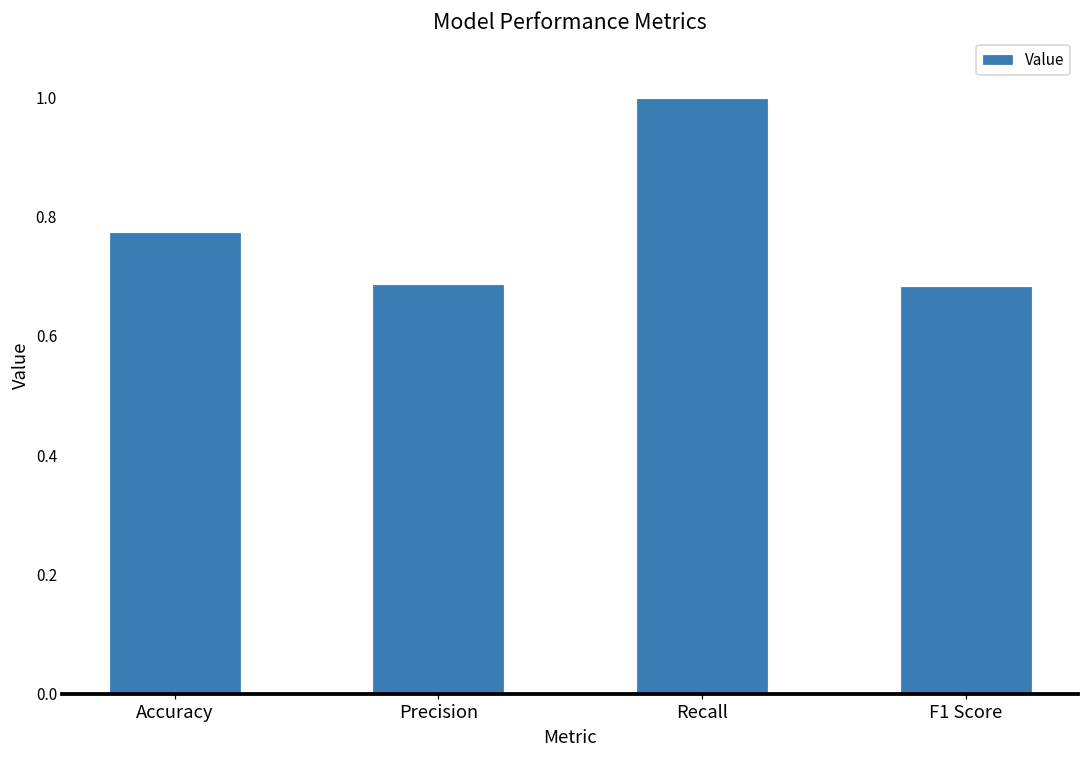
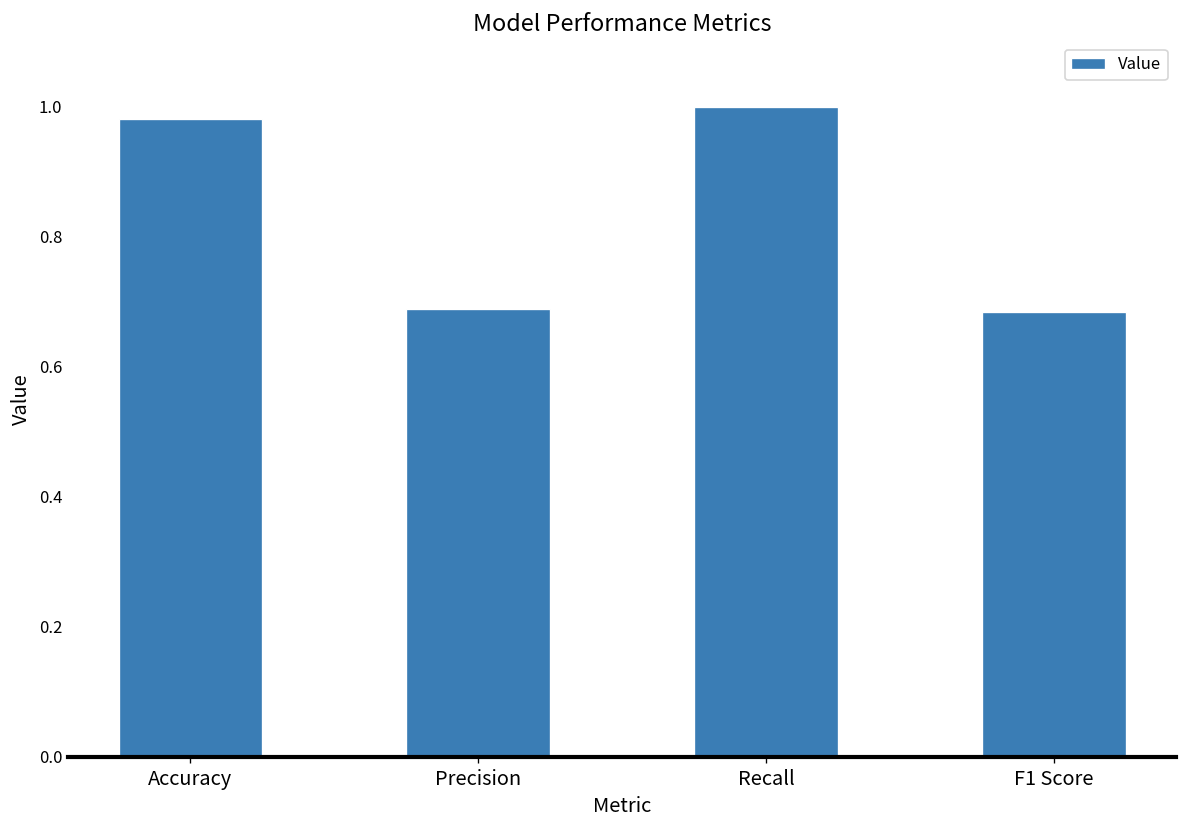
  {
-   "Accuracy": 0.77,
+   "Accuracy": 0.98,
    "Precision": 0.69,
    "Recall": 1.00,
    "F1 Score": 0.68
  }
